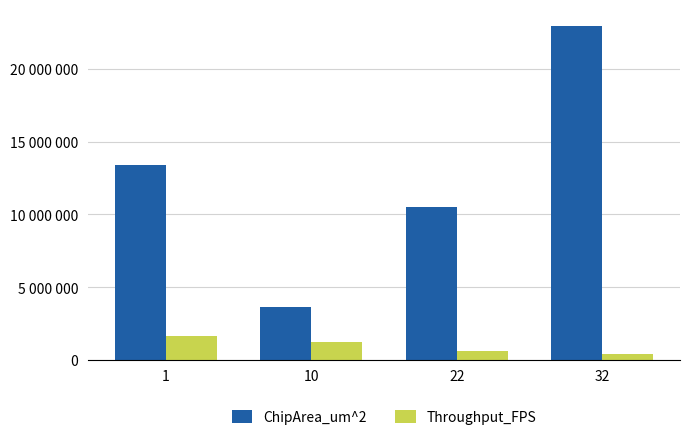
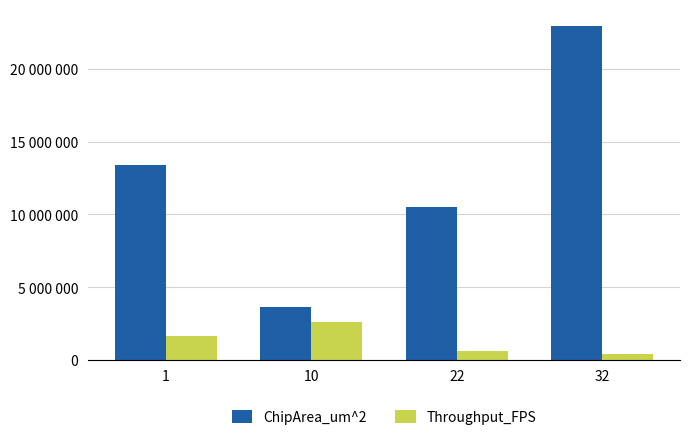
  {
    "ChipArea_um^2": {
      "1": 13400000,
      "10": 3600000,
      "22": 10500000,
      "32": 23000000
    },
    "Throughput_FPS": {
      "1": 1600000,
-     "10": 1300000,
+     "10": 2600000,
      "22": 600000,
      "32": 400000
    }
  }
